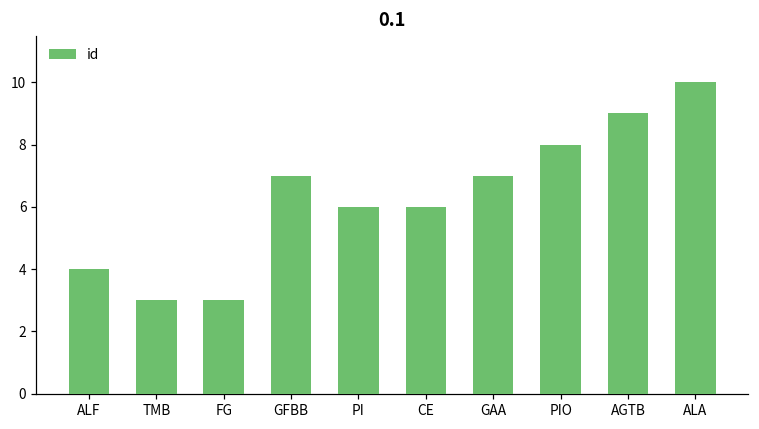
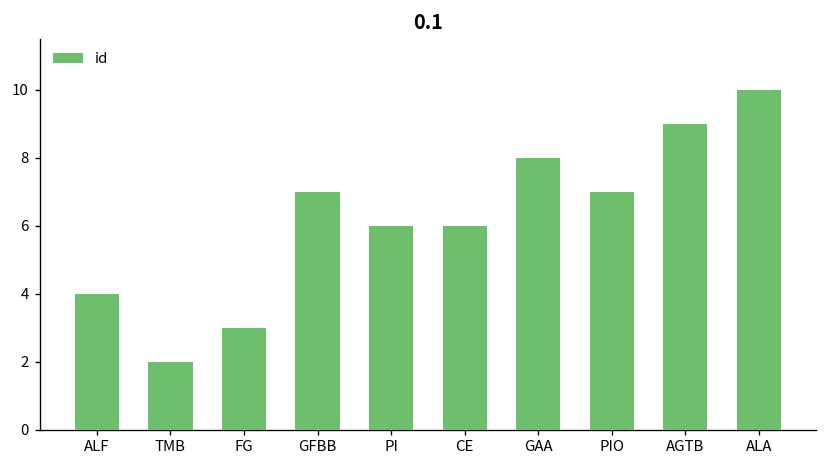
  {
    "ALF": 4,
-   "TMB": 3,
+   "TMB": 2,
    "FG": 3,
    "GFBB": 7,
    "PI": 6,
    "CE": 6,
-   "GAA": 7,
-   "PIO": 8,
+   "GAA": 8,
+   "PIO": 7,
    "AGTB": 9,
    "ALA": 10
  }
